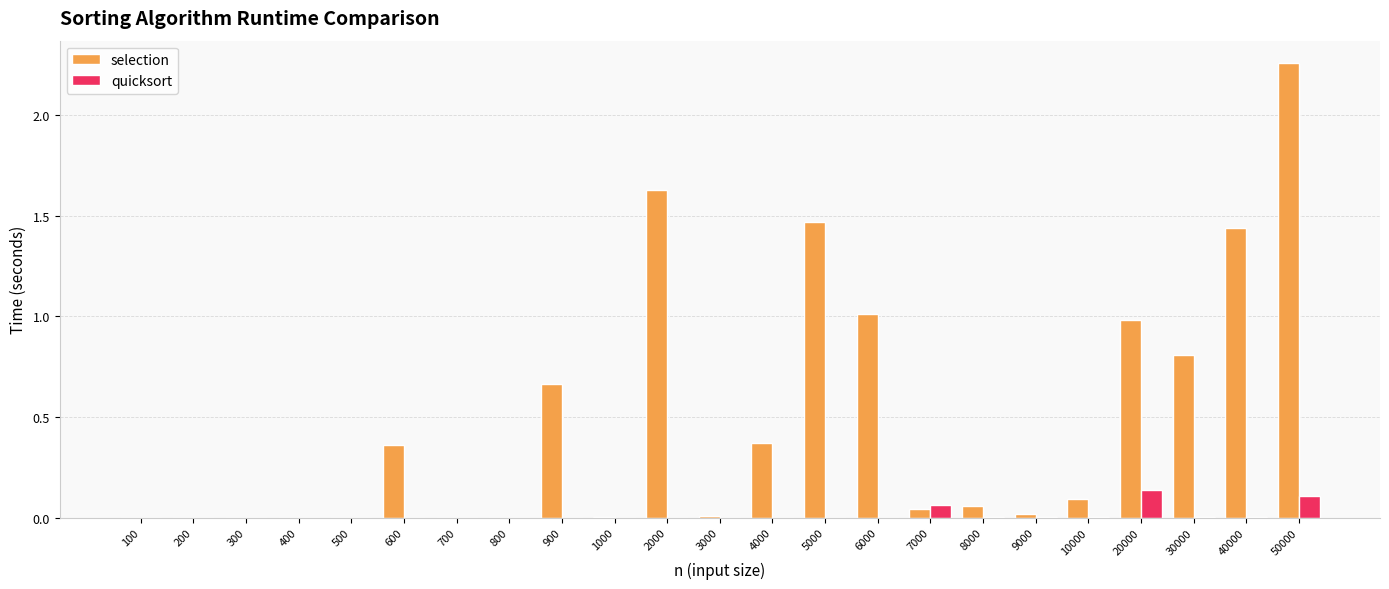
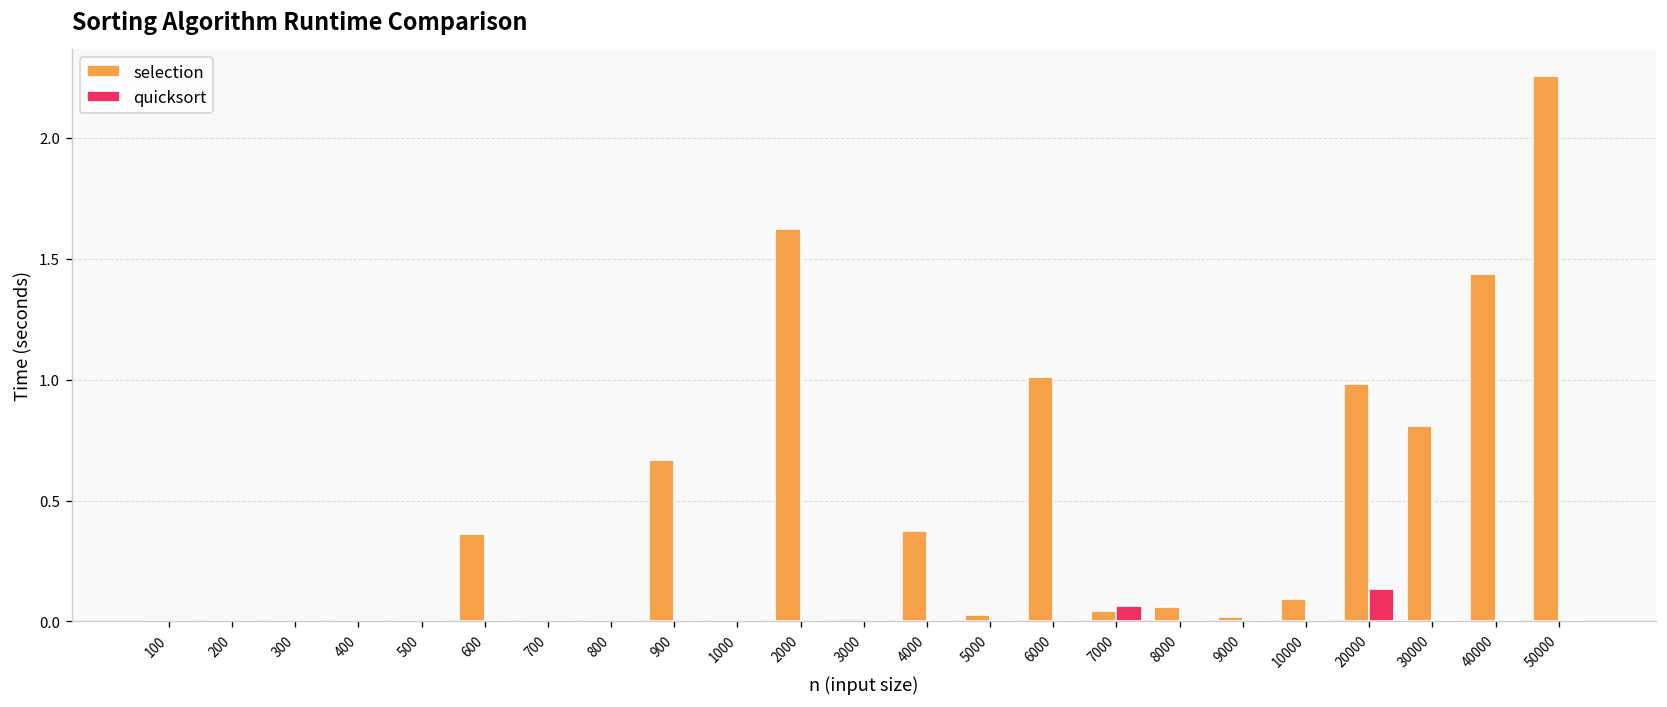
  {
    "selection": {
      "600": 0.36,
      "900": 0.67,
      "2000": 1.62,
      "4000": 0.37,
-     "5000": 1.47,
+     "5000": 0.03,
      "6000": 1.01,
      "7000": 0.05,
      "8000": 0.06,
      "9000": 0.02,
      "10000": 0.09,
      "20000": 0.98,
      "30000": 0.81,
      "40000": 1.44,
      "50000": 2.26
    },
    "quicksort": {
      "7000": 0.06,
      "20000": 0.14,
-     "50000": 0.11
+     "50000": 0.01
    }
  }
